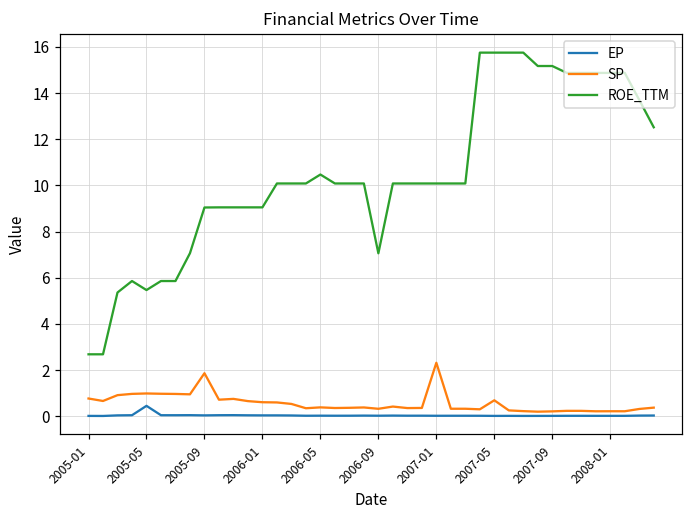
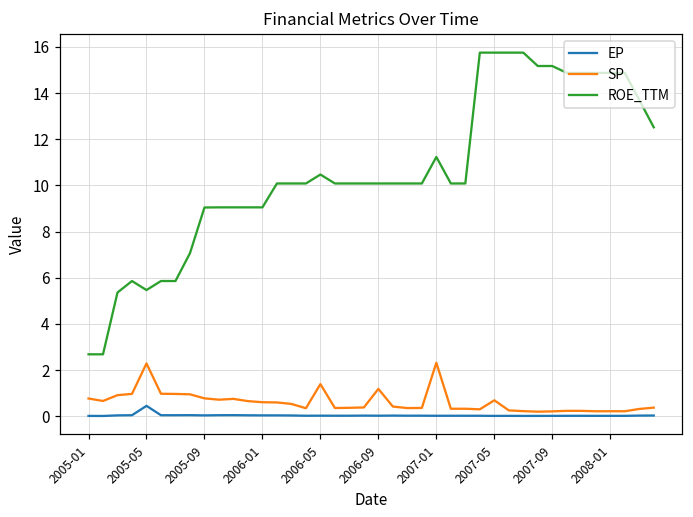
  {
    "EP": {
      "2005-01": 0.0,
      "2005-05": 0.5,
      "2005-09": 0.0,
      "2006-01": 0.0,
      "2006-05": 0.0,
      "2006-09": 0.0,
      "2007-01": 0.0,
      "2007-05": 0.0,
      "2007-09": 0.0,
      "2008-01": 0.0
    },
    "SP": {
      "2005-01": 0.8,
-     "2005-05": 1.0,
-     "2005-09": 1.9,
+     "2005-05": 2.3,
+     "2005-09": 0.8,
      "2006-01": 0.6,
-     "2006-05": 0.4,
-     "2006-09": 0.3,
+     "2006-05": 1.4,
+     "2006-09": 1.2,
      "2007-01": 2.3,
      "2007-05": 0.7,
      "2007-09": 0.2,
      "2008-01": 0.2
    },
    "ROE_TTM": {
      "2005-01": 2.7,
      "2005-05": 5.5,
      "2005-09": 9.0,
      "2006-01": 9.0,
      "2006-05": 10.5,
-     "2006-09": 7.1,
-     "2007-01": 10.1,
+     "2006-09": 10.1,
+     "2007-01": 11.2,
      "2007-05": 15.7,
      "2007-09": 15.2
    }
  }
